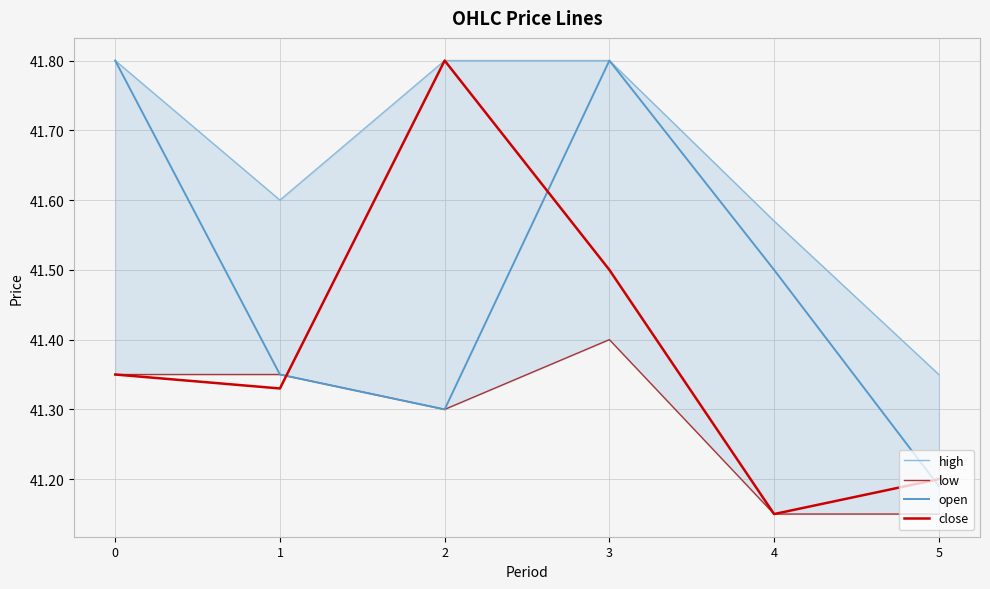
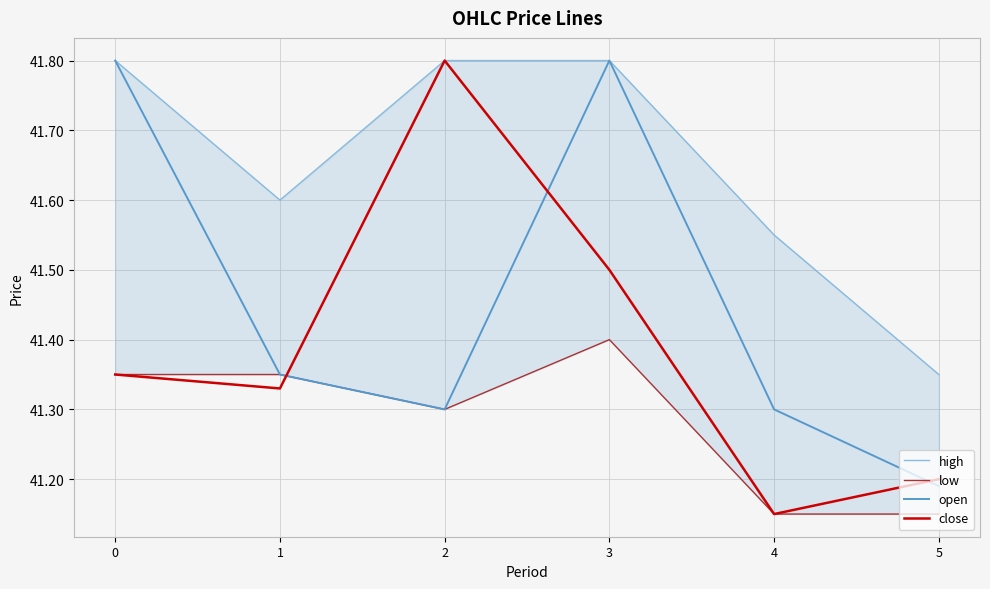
  {
    "high": {
      "1": 41.60,
-     "4": 41.57,
+     "4": 41.55,
      "5": 41.35
    },
    "low": {
      "3": 41.40
    },
    "open": {
-     "4": 41.5
+     "4": 41.3
    },
    "close": {
      "1": 41.33,
      "3": 41.50
    }
  }
